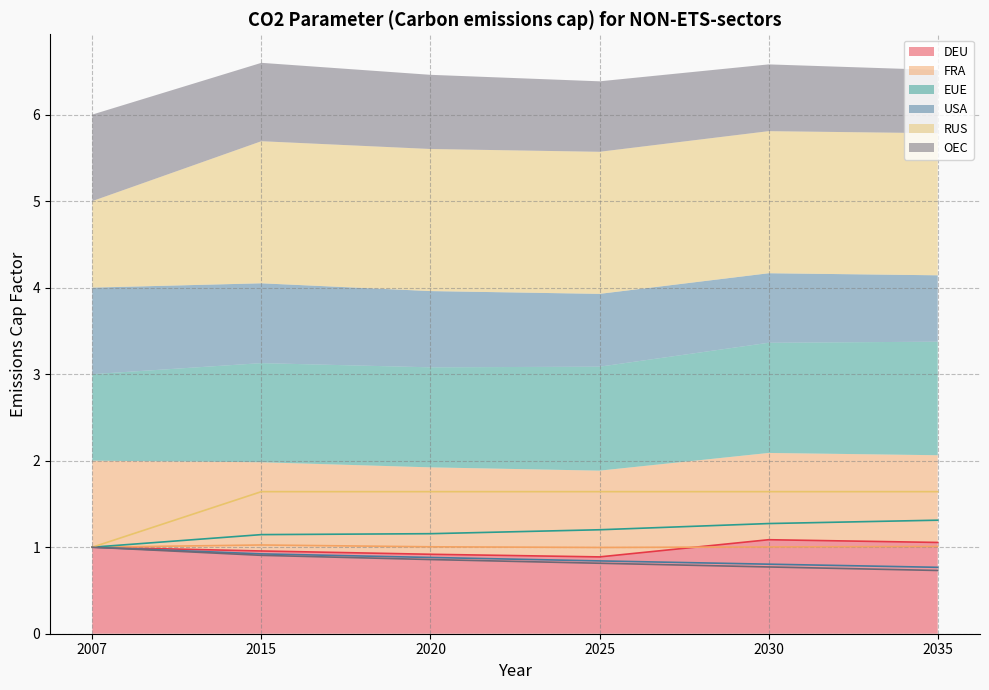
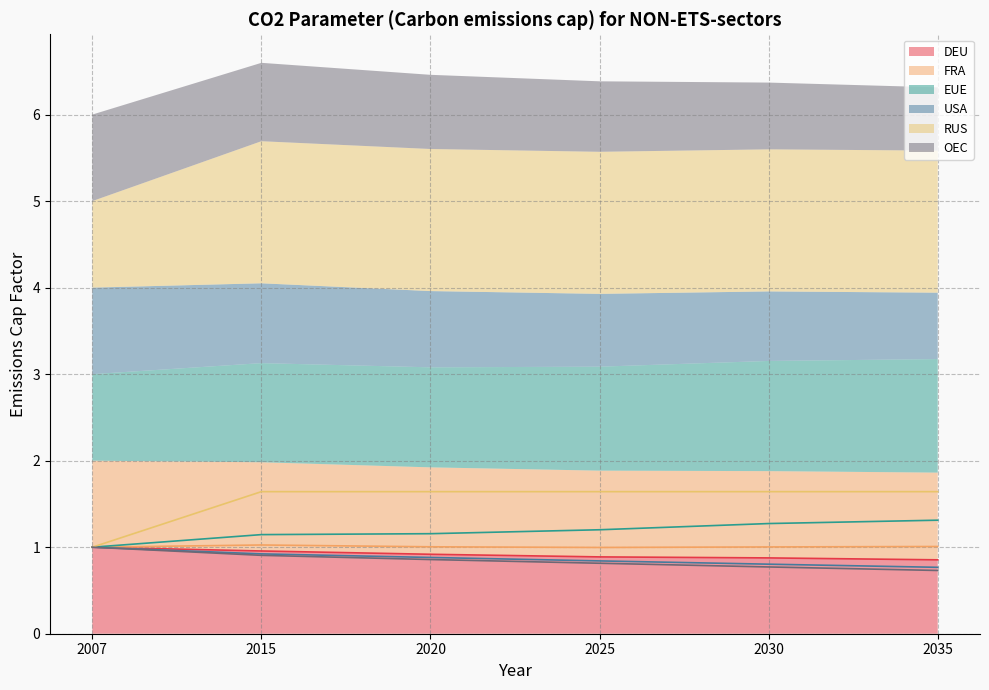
  {
    "DEU": {
      "2015": 1.0,
      "2020": 0.9,
      "2025": 0.9,
-     "2030": 1.1,
-     "2035": 1.1
+     "2030": 0.9,
+     "2035": 0.9
    }
  }
